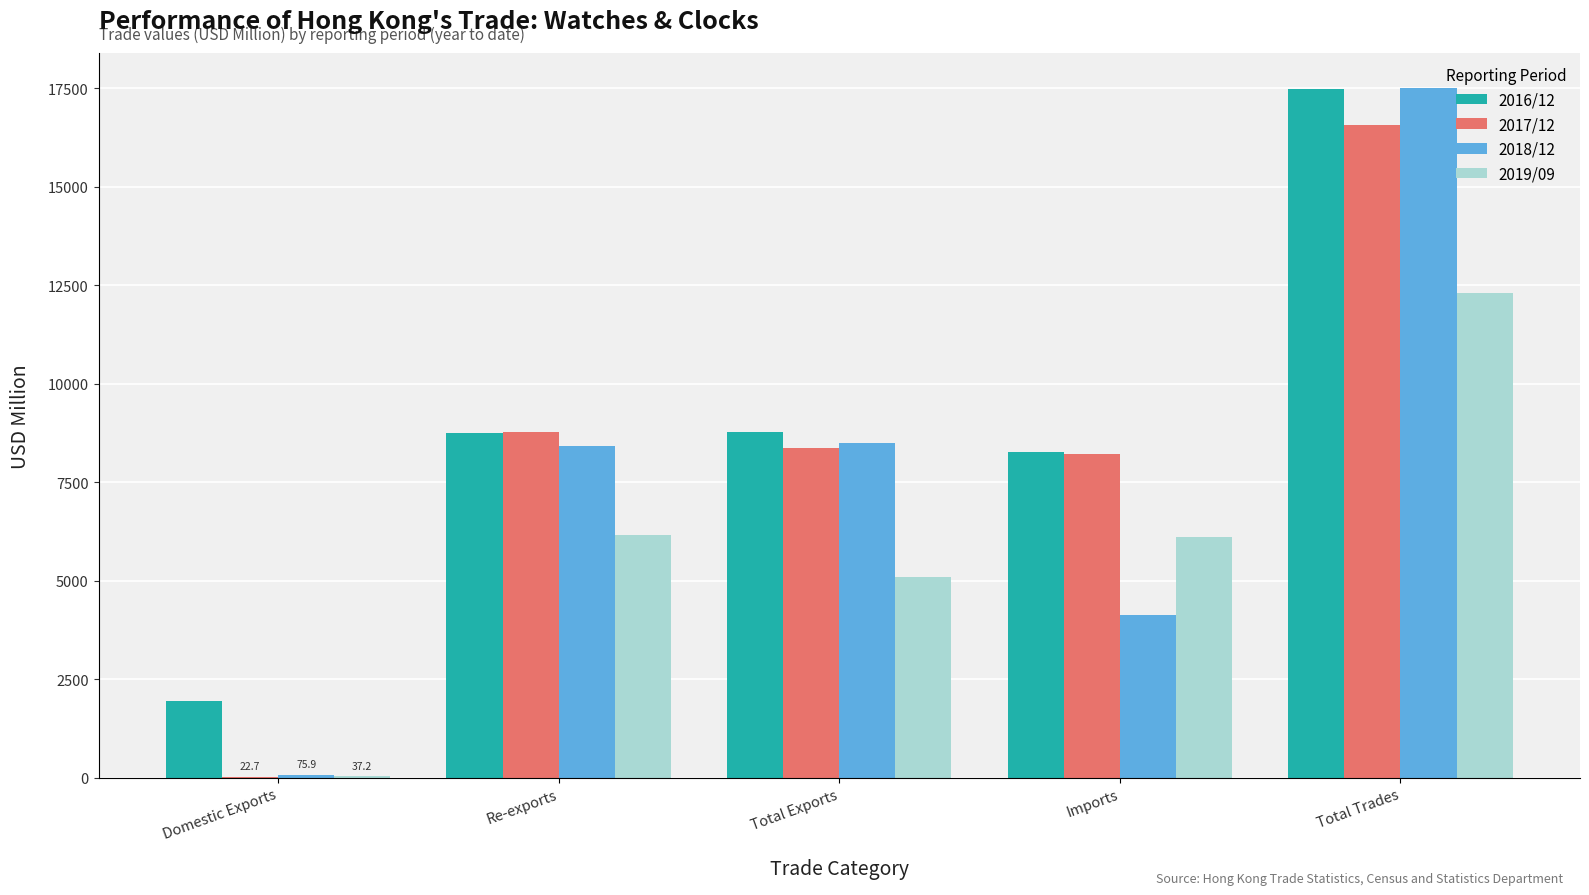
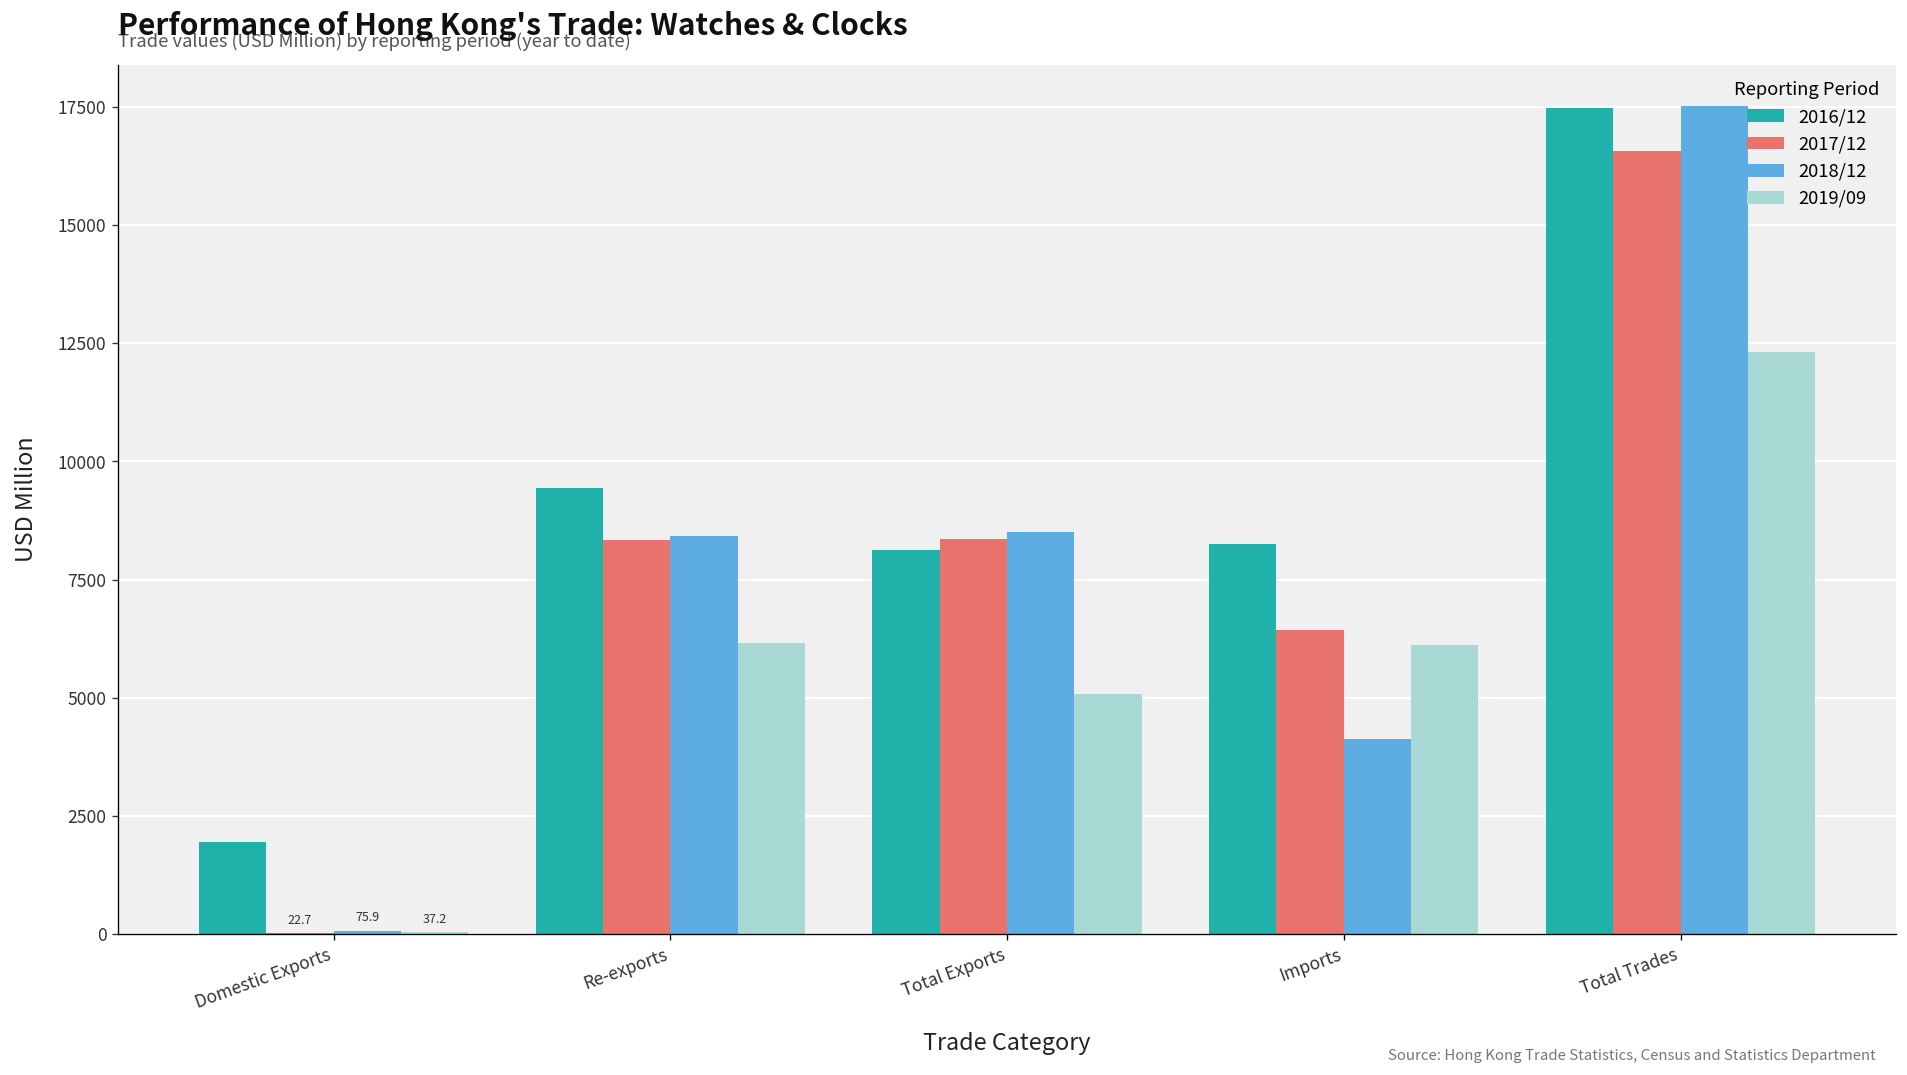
  {
    "2016/12": {
      "Domestic Exports": 2000,
-     "Re-exports": 8700,
-     "Total Exports": 8800,
+     "Re-exports": 9400,
+     "Total Exports": 8100,
      "Imports": 8300,
      "Total Trades": 17500
    },
    "2017/12": {
-     "Re-exports": 8800,
+     "Re-exports": 8300,
      "Total Exports": 8400,
-     "Imports": 8200,
+     "Imports": 6400,
      "Total Trades": 16600
    },
    "2018/12": {
      "Domestic Exports": 75.9
    },
    "2019/09": {
      "Domestic Exports": 37.2
    }
  }
